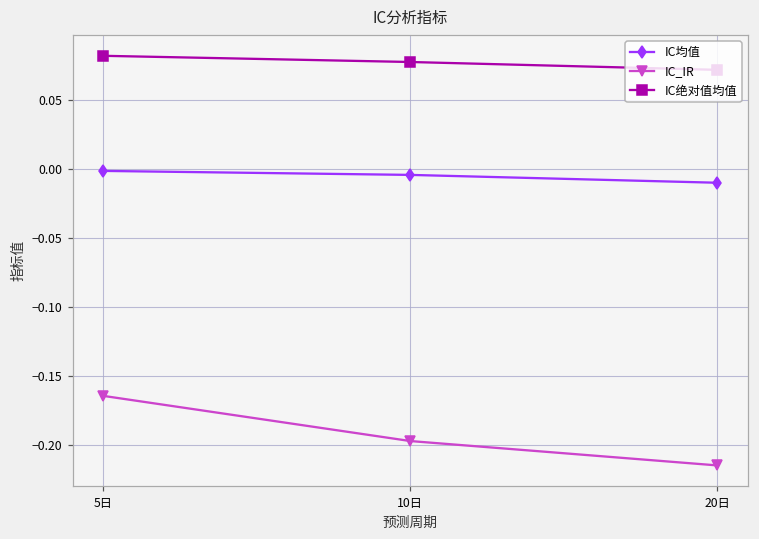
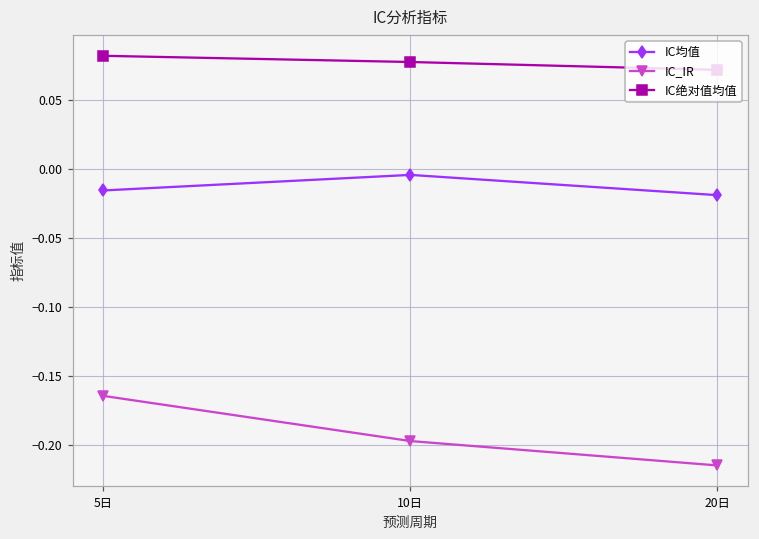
  {
    "IC均值": {
-     "5日": -0.001,
+     "5日": -0.015,
      "10日": -0.004,
-     "20日": -0.010
+     "20日": -0.019
    },
    "IC_IR": {
      "5日": -0.165,
      "10日": -0.197,
      "20日": -0.215
    },
    "IC绝对值均值": {
      "5日": 0.082,
      "10日": 0.078
    }
  }
